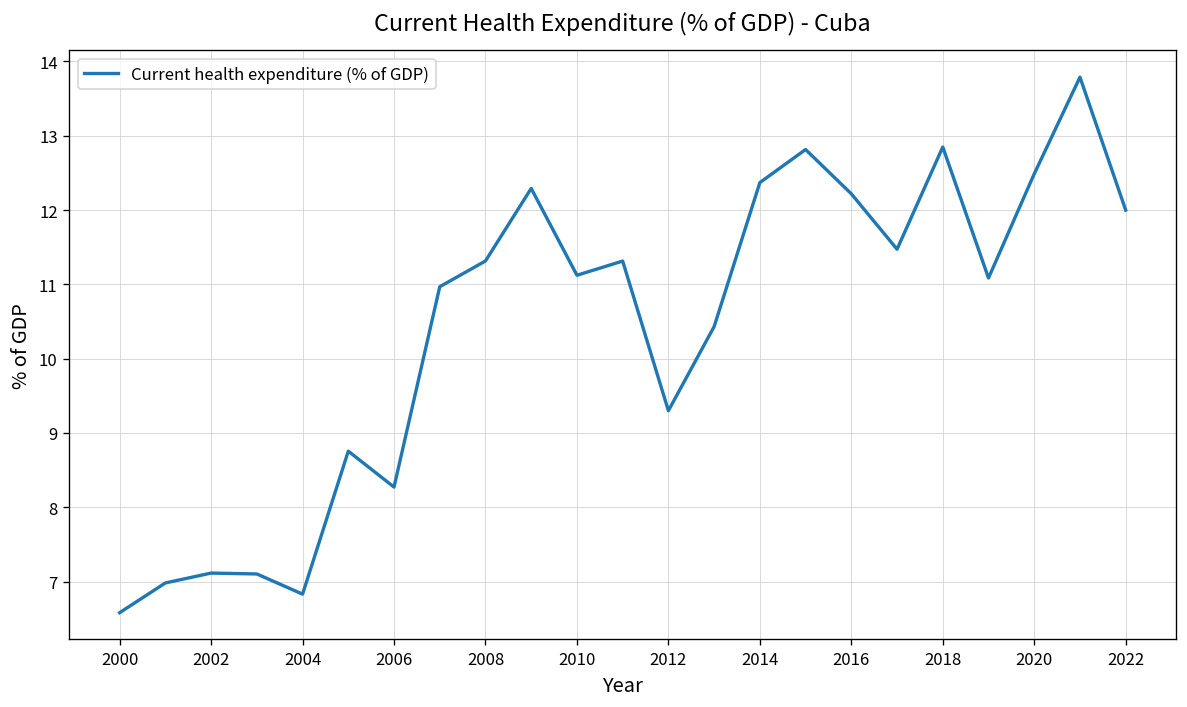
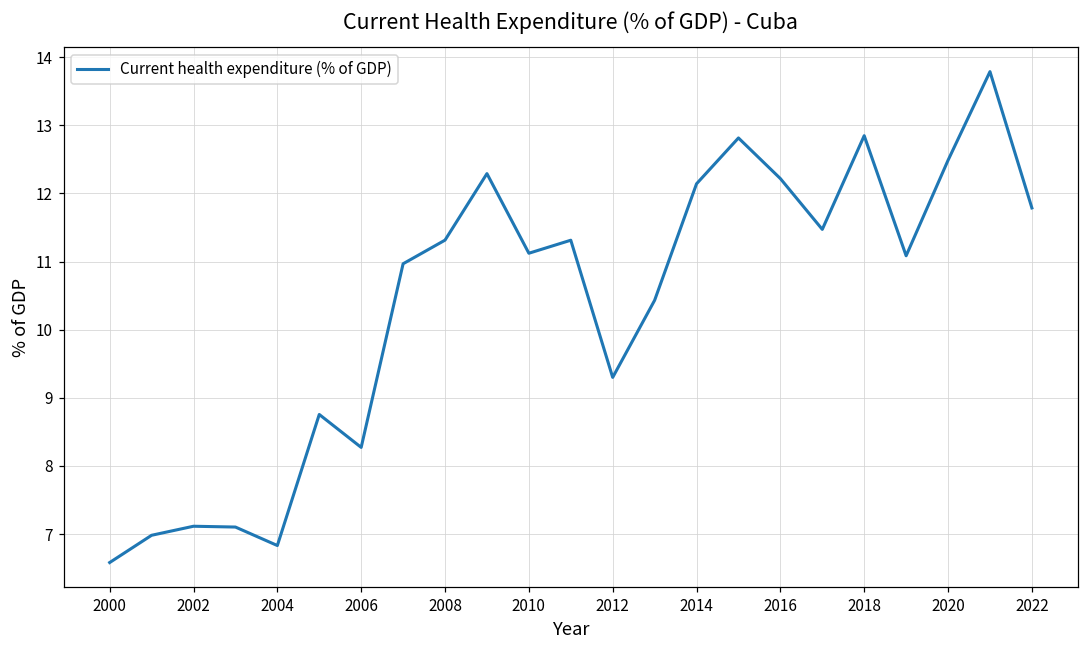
  {
    "2000": 6.6,
    "2002": 7.1,
    "2004": 6.8,
    "2006": 8.3,
    "2008": 11.3,
    "2010": 11.1,
    "2012": 9.3,
-   "2014": 12.4,
+   "2014": 12.1,
    "2016": 12.2,
    "2018": 12.8,
    "2020": 12.5,
-   "2022": 12.0
+   "2022": 11.8
  }
